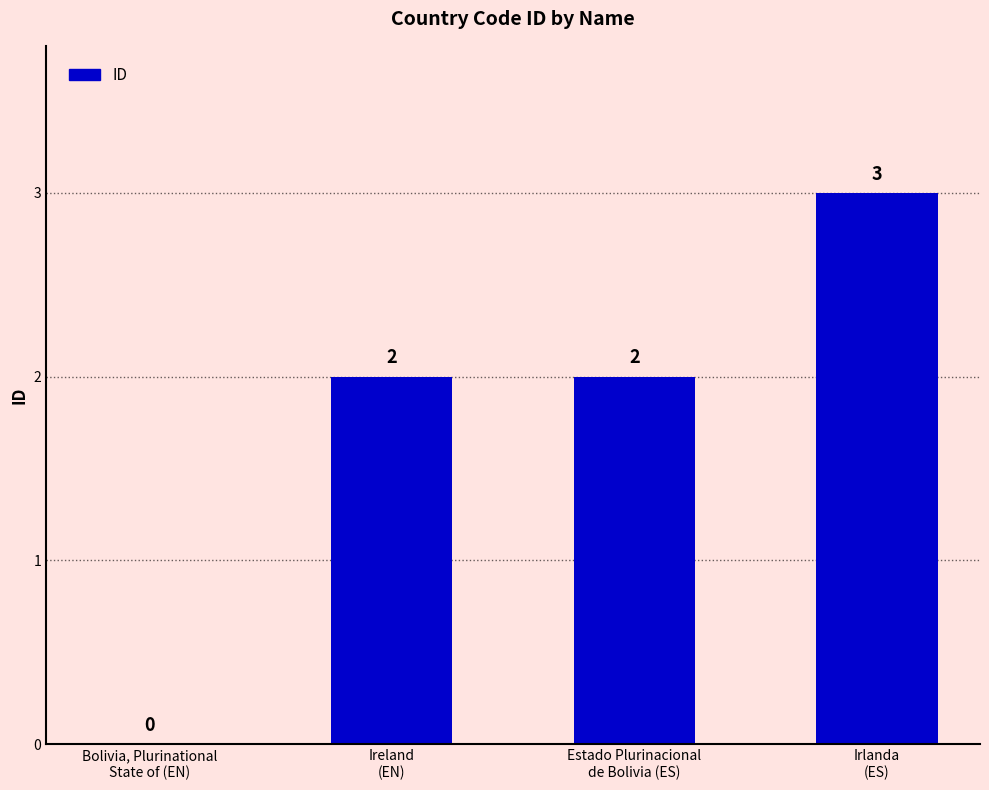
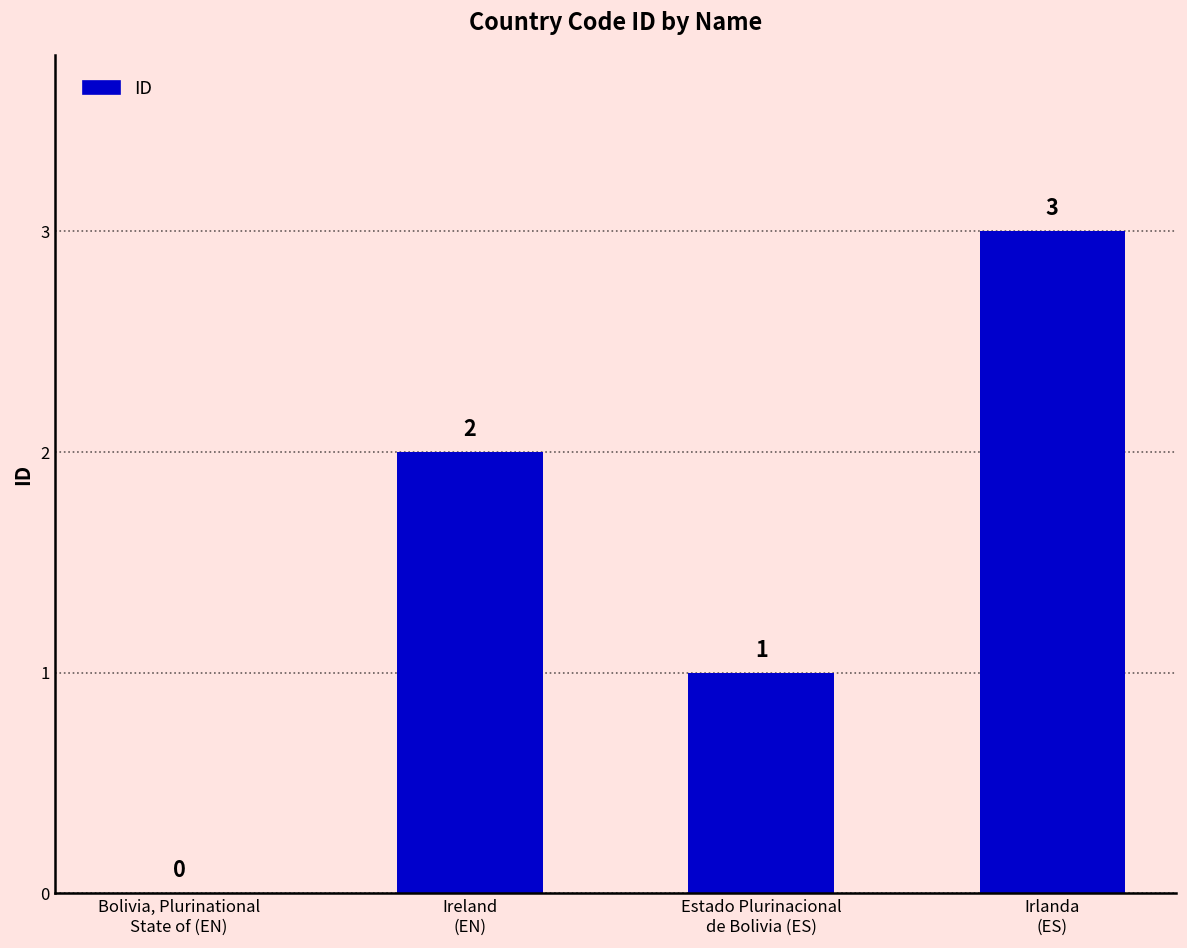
  {
    "Bolivia, Plurinational State of (EN)": 0,
    "Ireland (EN)": 2,
-   "Estado Plurinacional de Bolivia (ES)": 2,
+   "Estado Plurinacional de Bolivia (ES)": 1,
    "Irlanda (ES)": 3
  }
